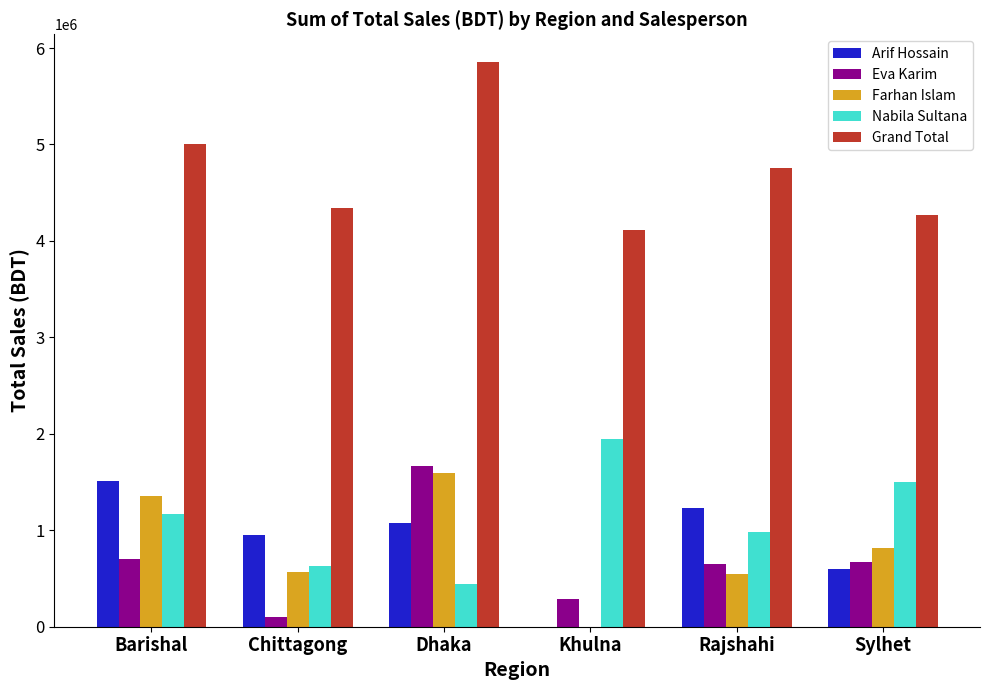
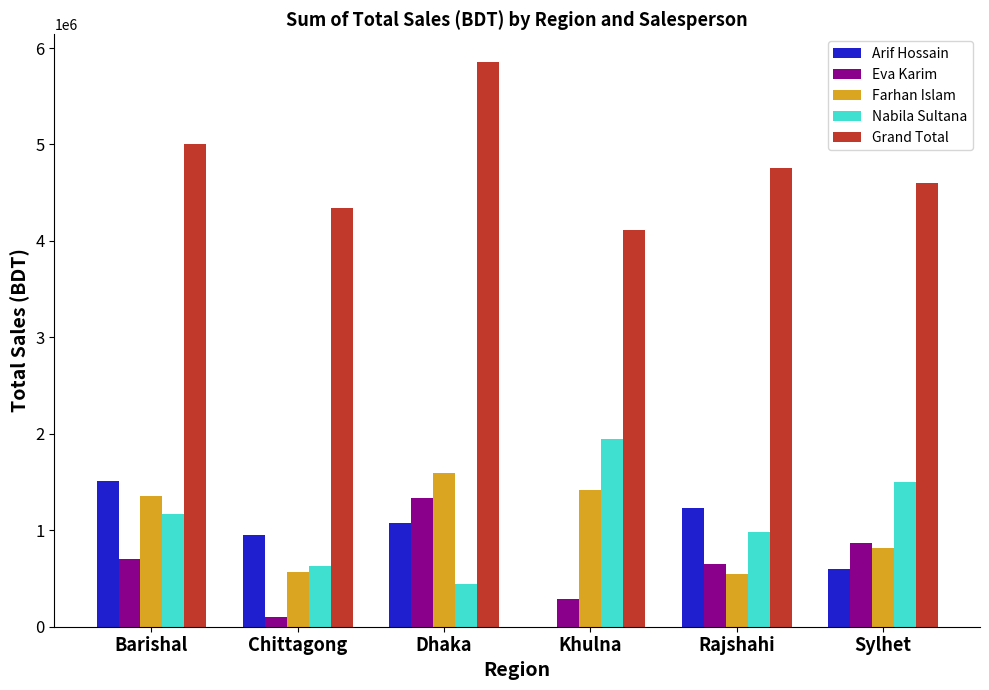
  {
    "Arif Hossain": {
      "Barishal": 1500000,
      "Chittagong": 1000000,
      "Dhaka": 1100000,
      "Khulna": 0,
      "Rajshahi": 1200000,
      "Sylhet": 600000
    },
    "Eva Karim": {
      "Barishal": 700000,
      "Chittagong": 100000,
-     "Dhaka": 1700000,
+     "Dhaka": 1300000,
      "Khulna": 300000,
      "Rajshahi": 700000,
-     "Sylhet": 700000
+     "Sylhet": 900000
    },
    "Farhan Islam": {
      "Barishal": 1400000,
      "Chittagong": 600000,
      "Dhaka": 1600000,
-     "Khulna": 0,
+     "Khulna": 1400000,
      "Rajshahi": 600000,
      "Sylhet": 800000
    },
    "Nabila Sultana": {
      "Barishal": 1200000,
      "Chittagong": 600000,
      "Dhaka": 400000,
      "Khulna": 2000000,
      "Rajshahi": 1000000,
      "Sylhet": 1500000
    },
    "Grand Total": {
      "Barishal": 5000000,
      "Chittagong": 4300000,
      "Dhaka": 5900000,
      "Khulna": 4100000,
      "Rajshahi": 4800000,
-     "Sylhet": 4300000
+     "Sylhet": 4600000
    }
  }
